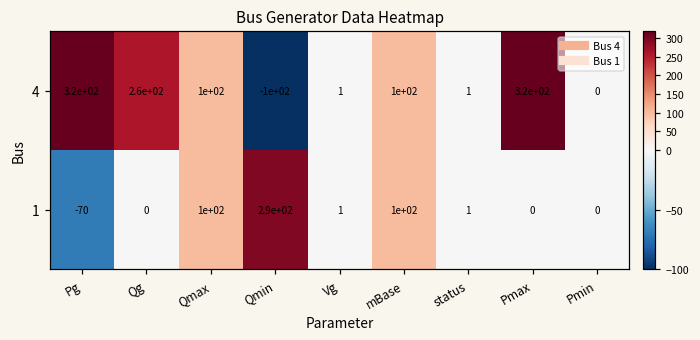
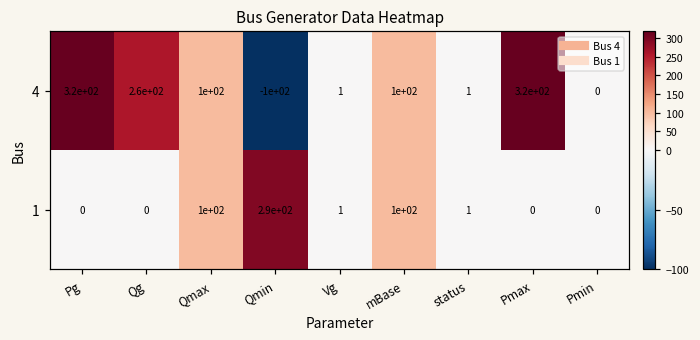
  {
    "4": {
      "Pg": "3.2e+02",
      "Qg": "2.6e+02",
      "Qmax": "1e+02",
      "Qmin": "-1e+02",
      "Vg": "1",
      "mBase": "1e+02",
      "status": "1",
      "Pmax": "3.2e+02",
      "Pmin": "0"
    },
    "1": {
-     "Pg": "-70",
+     "Pg": "0",
      "Qg": "0",
      "Qmax": "1e+02",
      "Qmin": "2.9e+02",
      "Vg": "1",
      "mBase": "1e+02",
      "status": "1",
      "Pmax": "0",
      "Pmin": "0"
    }
  }
